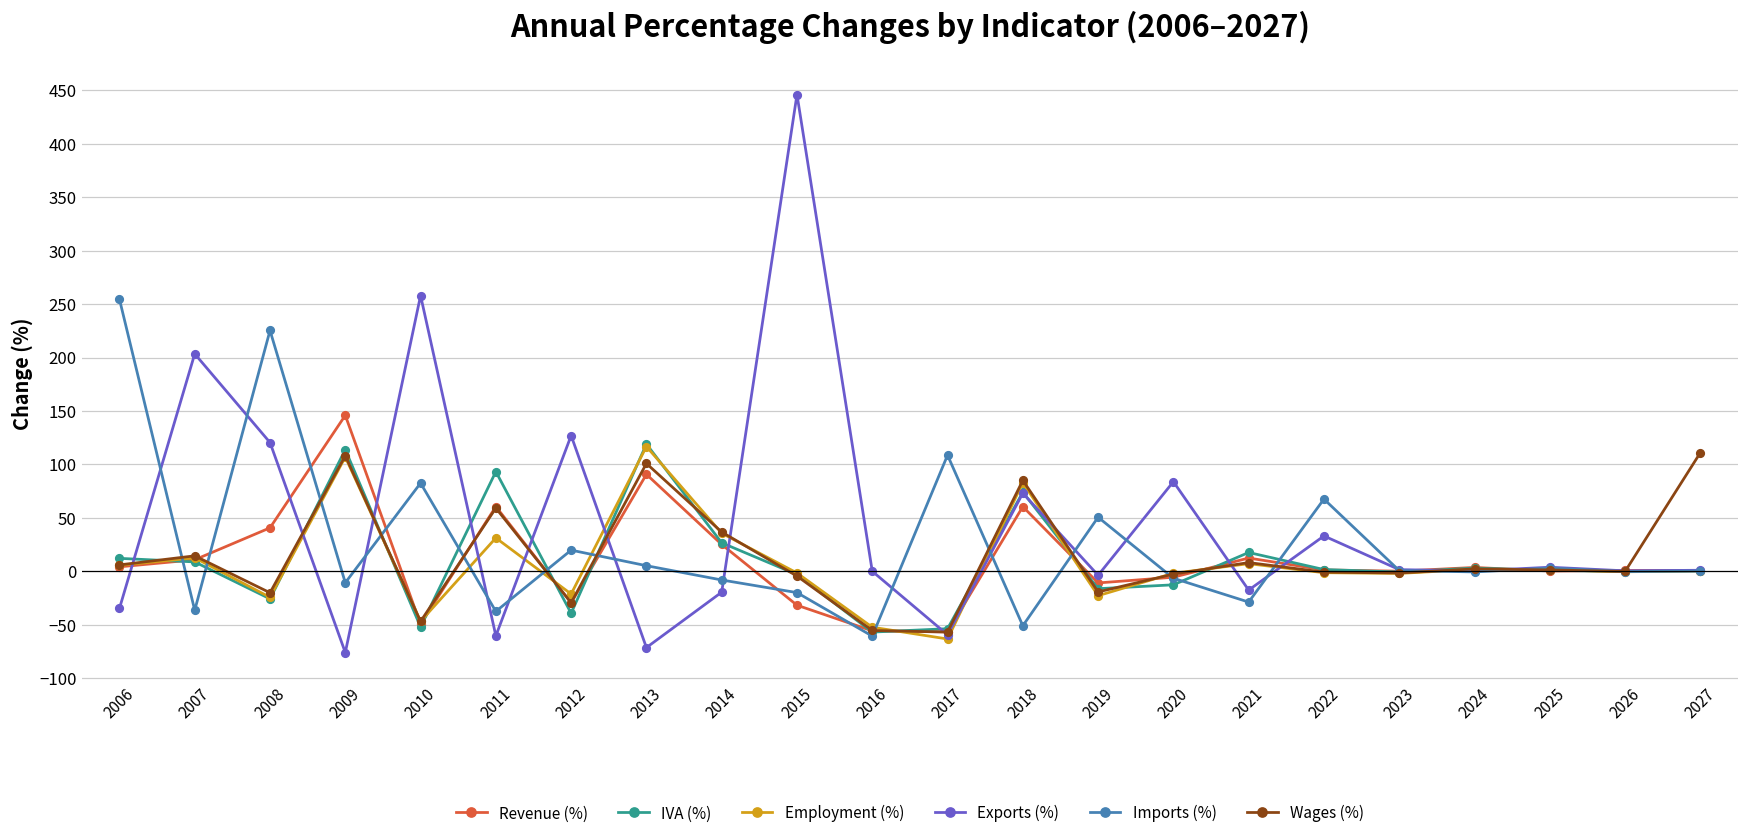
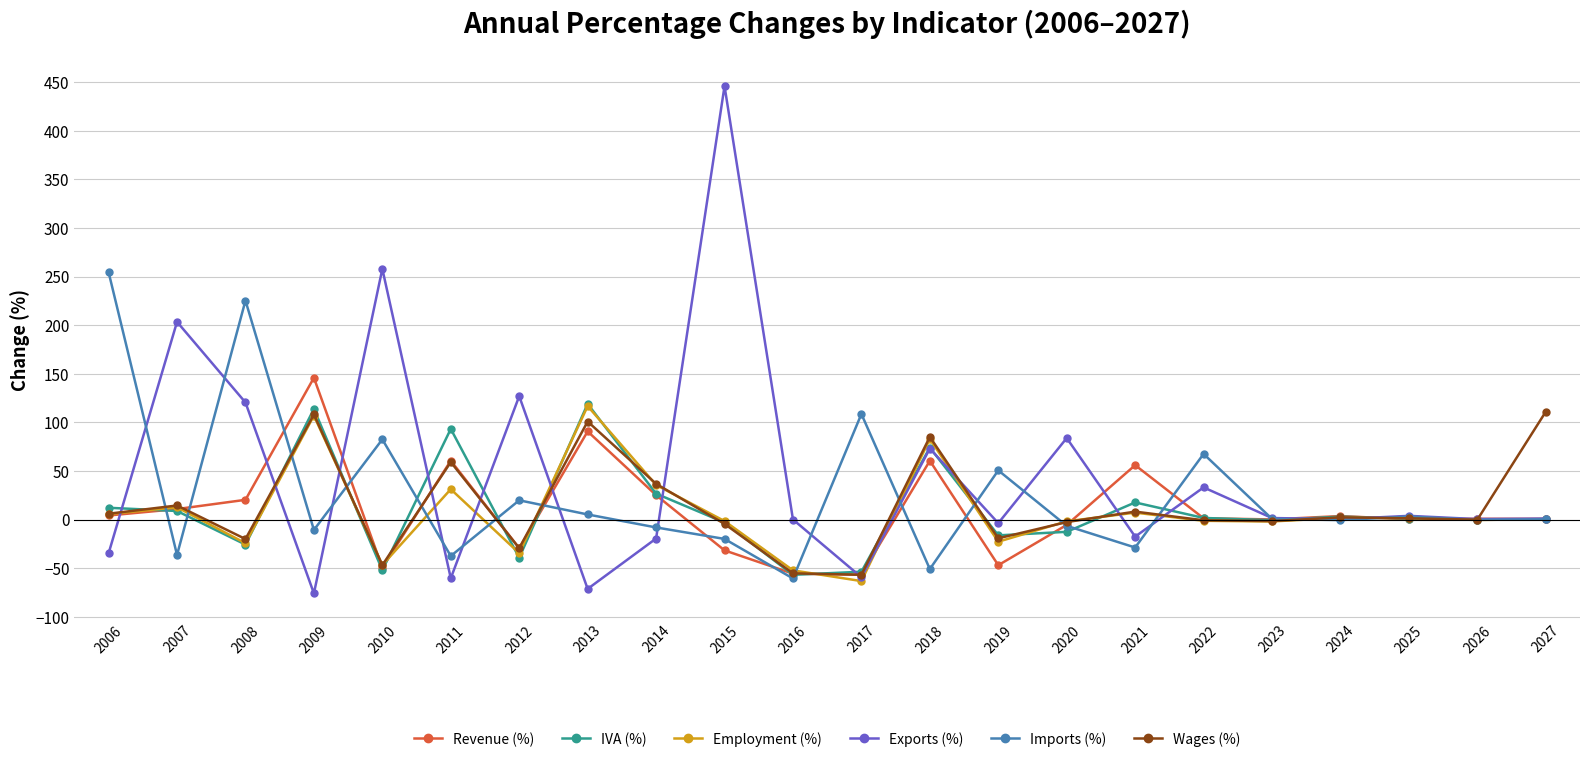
  {
    "Revenue (%)": {
-     "2008": 40,
+     "2008": 20,
      "2009": 150,
      "2013": 90,
      "2015": -30,
      "2018": 60,
-     "2019": -10,
-     "2021": 10
+     "2019": -50,
+     "2021": 60
    },
    "Employment (%)": {
      "2011": 30,
-     "2012": -20,
+     "2012": -30,
      "2016": -50,
      "2017": -60,
      "2019": -20
    },
    "Wages (%)": {
      "2008": -20,
      "2013": 100,
      "2019": -20,
      "2027": 110
    }
  }
